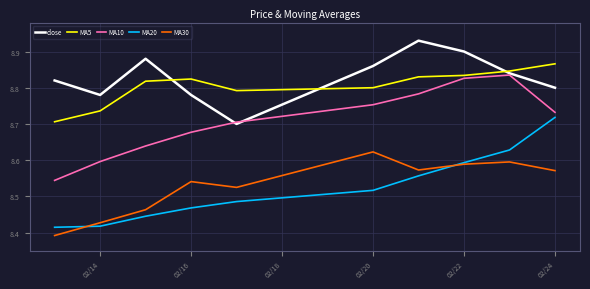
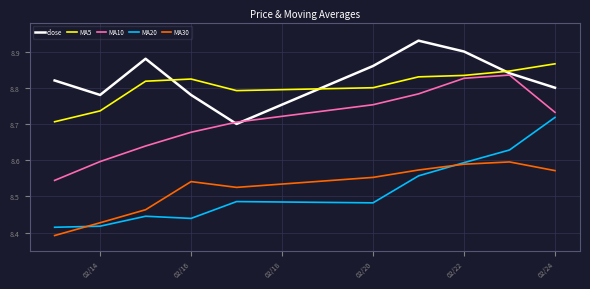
  {
    "close": {
      "02/14": 8.78,
      "02/16": 8.78,
      "02/20": 8.86,
      "02/22": 8.90,
      "02/24": 8.80
    },
    "MA5": {
      "02/14": 8.74,
      "02/16": 8.82,
      "02/20": 8.80,
      "02/22": 8.83,
      "02/24": 8.87
    },
    "MA10": {
      "02/14": 8.60,
      "02/16": 8.68,
      "02/20": 8.75,
      "02/22": 8.83,
      "02/24": 8.73
    },
    "MA20": {
      "02/14": 8.42,
-     "02/16": 8.47,
-     "02/20": 8.52,
+     "02/16": 8.44,
+     "02/20": 8.48,
      "02/24": 8.72
    },
    "MA30": {
      "02/14": 8.43,
      "02/16": 8.54,
-     "02/20": 8.62,
+     "02/20": 8.55,
      "02/24": 8.57
    }
  }
